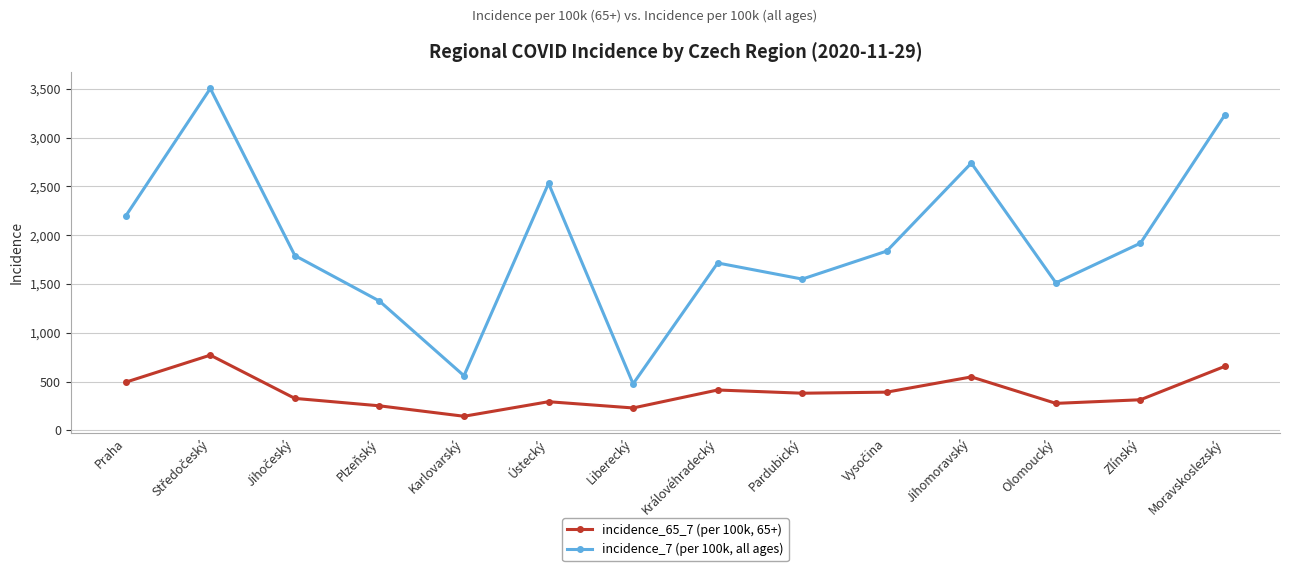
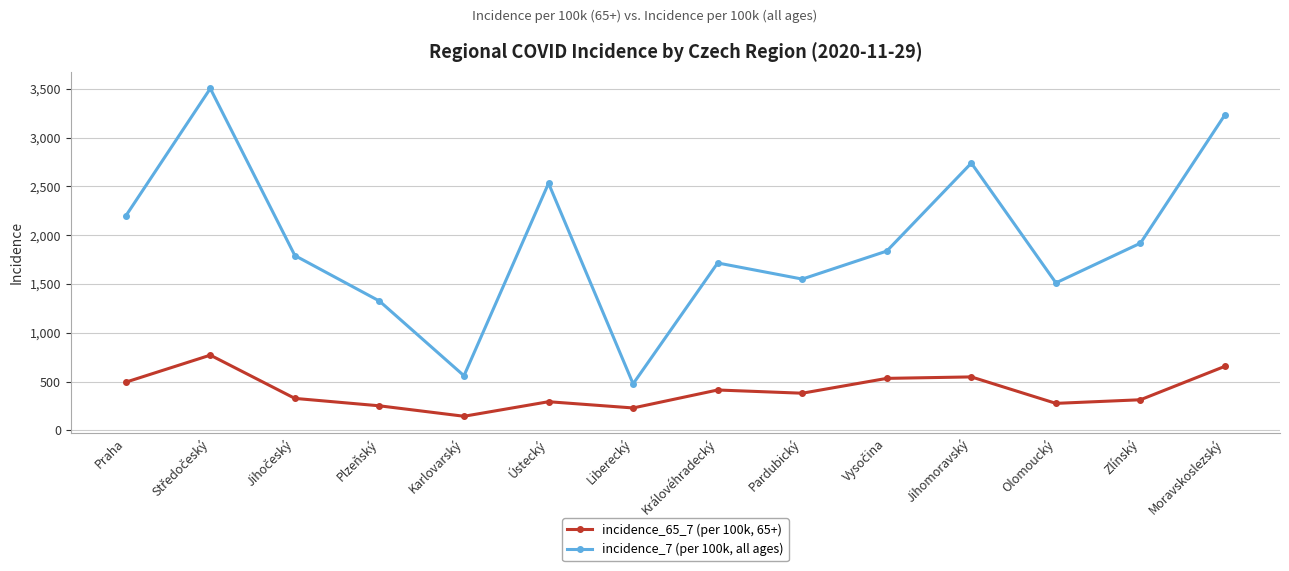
  {
    "incidence_65_7 (per 100k, 65+)": {
      "Praha": "500",
      "Středočeský": "800",
      "Jihočeský": "300",
      "Plzeňský": "300",
      "Karlovarský": "100",
      "Ústecký": "300",
      "Liberecký": "200",
      "Královéhradecký": "400",
      "Pardubický": "400",
-     "Vysočina": "400",
+     "Vysočina": "500",
      "Jihomoravský": "500",
      "Olomoucký": "300",
      "Zlínský": "300",
      "Moravskoslezský": "700"
    },
    "incidence_7 (per 100k, all ages)": {
      "Praha": "2,200",
      "Středočeský": "3,500",
      "Jihočeský": "1,800",
      "Plzeňský": "1,300",
      "Karlovarský": "600",
      "Ústecký": "2,500",
      "Liberecký": "500",
      "Královéhradecký": "1,700",
      "Pardubický": "1,600",
      "Vysočina": "1,800",
      "Jihomoravský": "2,700",
      "Olomoucký": "1,500",
      "Zlínský": "1,900",
      "Moravskoslezský": "3,200"
    }
  }
